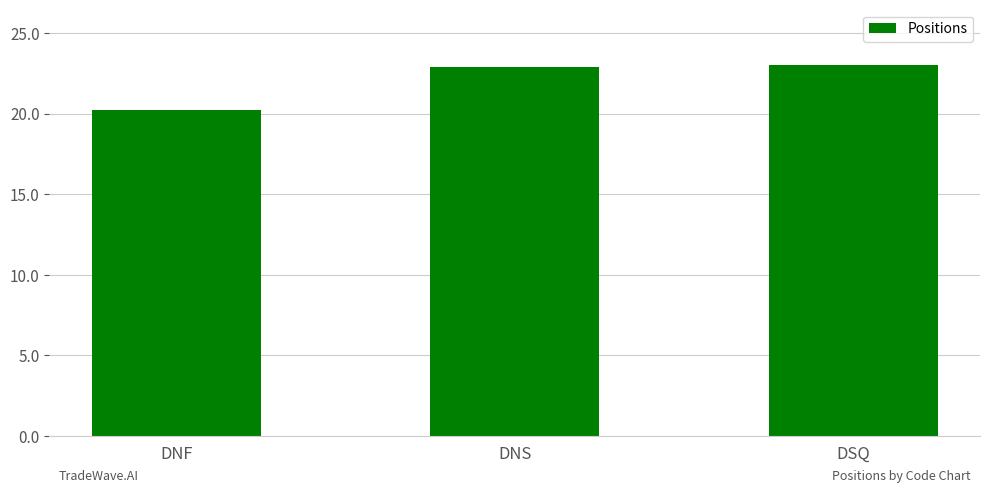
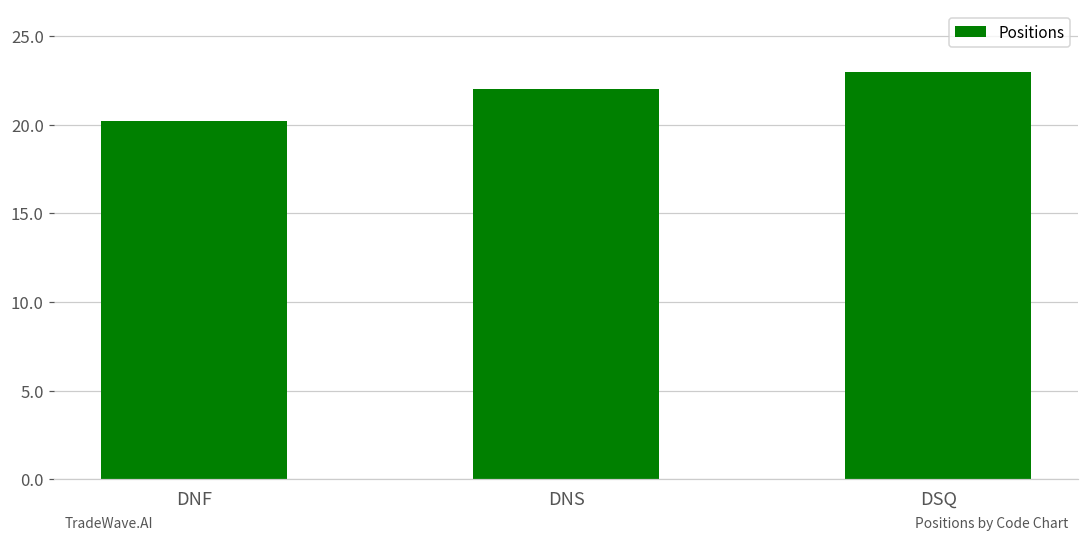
  {
    "DNF": 20.2,
-   "DNS": 22.9,
+   "DNS": 22.0,
    "DSQ": 23.0
  }
